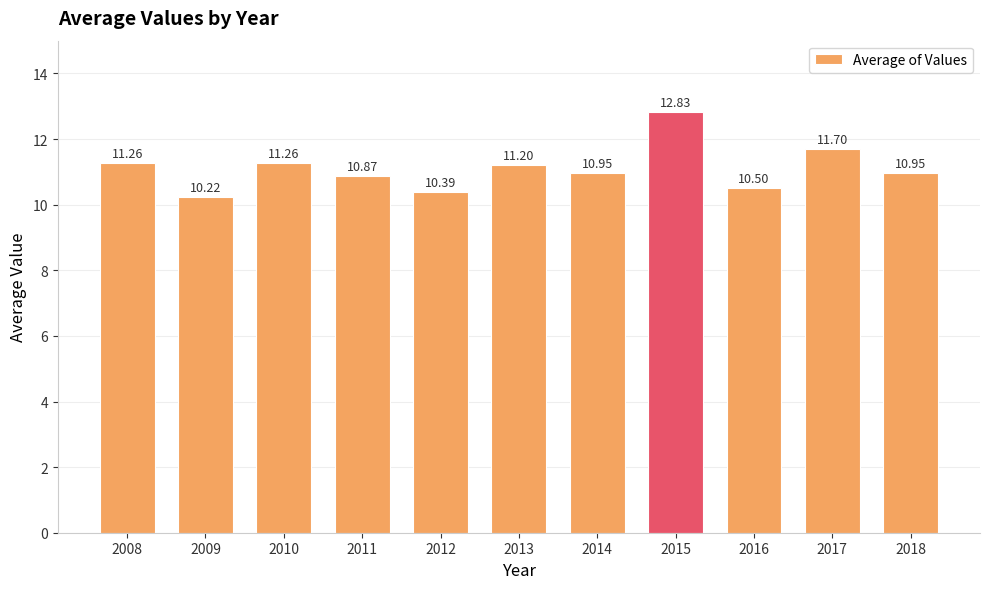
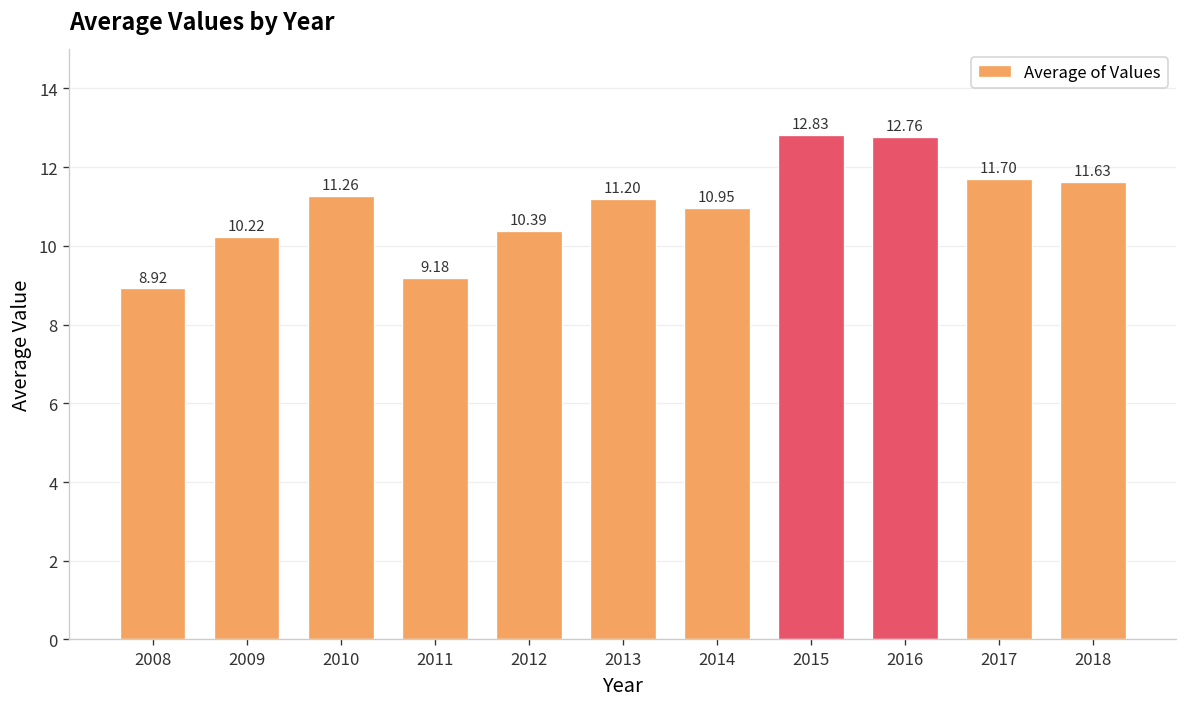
  {
-   "2008": 11.26,
+   "2008": 8.92,
    "2009": 10.22,
    "2010": 11.26,
-   "2011": 10.87,
+   "2011": 9.18,
    "2012": 10.39,
    "2013": 11.20,
    "2014": 10.95,
    "2015": 12.83,
-   "2016": 10.50,
+   "2016": 12.76,
    "2017": 11.70,
-   "2018": 10.95
+   "2018": 11.63
  }
